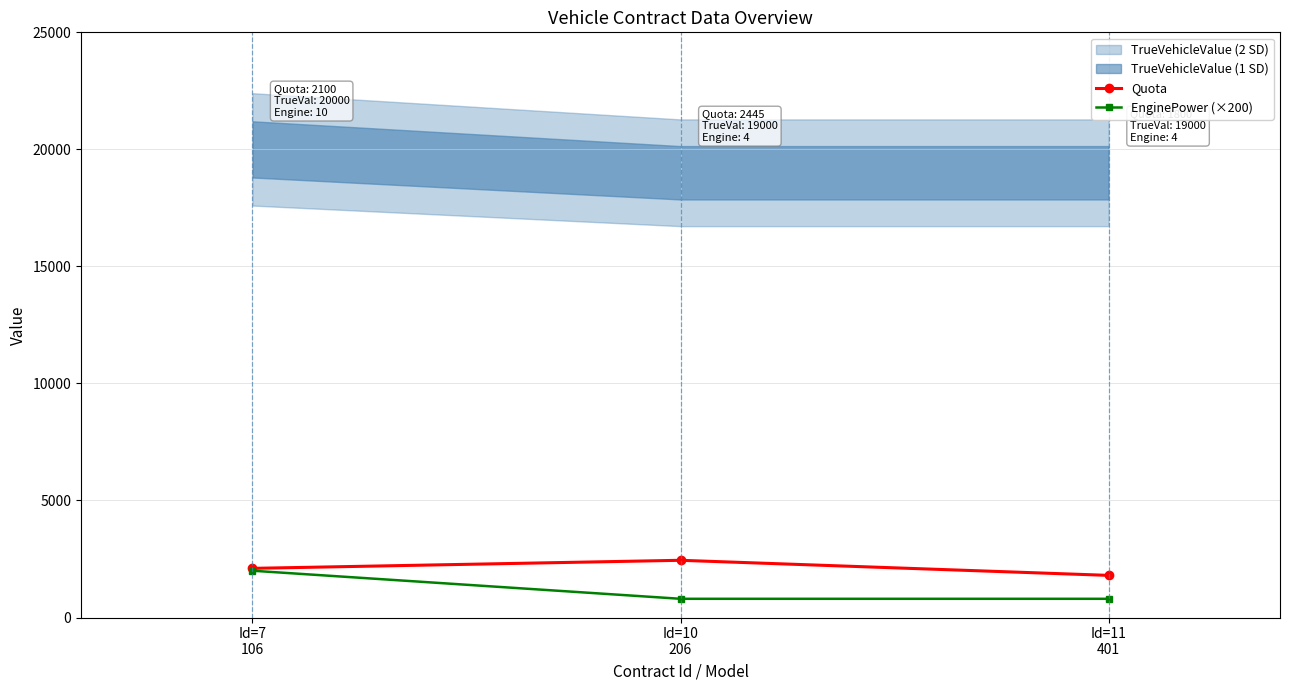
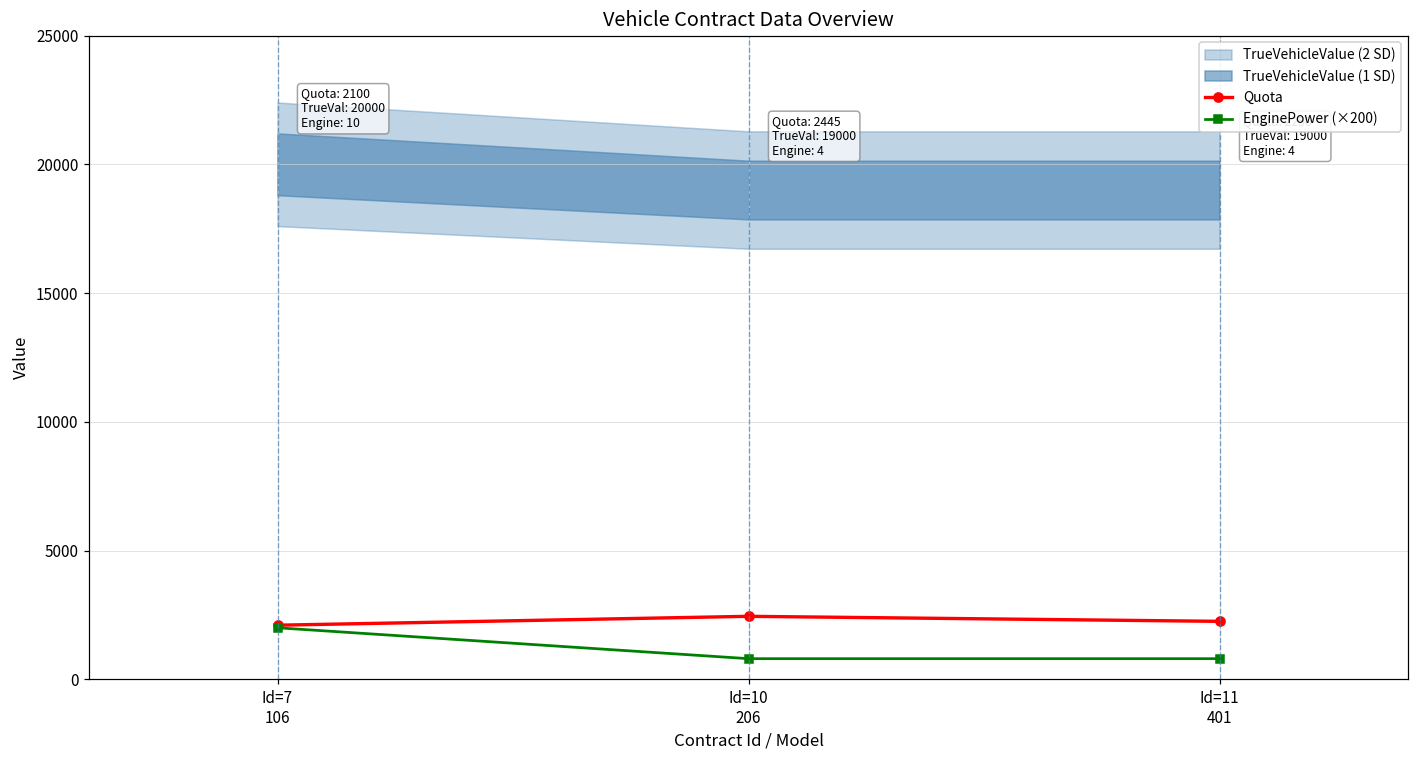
  {
    "Quota": {
      "Id=10 206": 2400,
-     "Id=11 401": 1800
+     "Id=11 401": 2300
    },
    "EnginePower (×200)": {
      "Id=10 206": 800,
      "Id=11 401": 800
    }
  }
